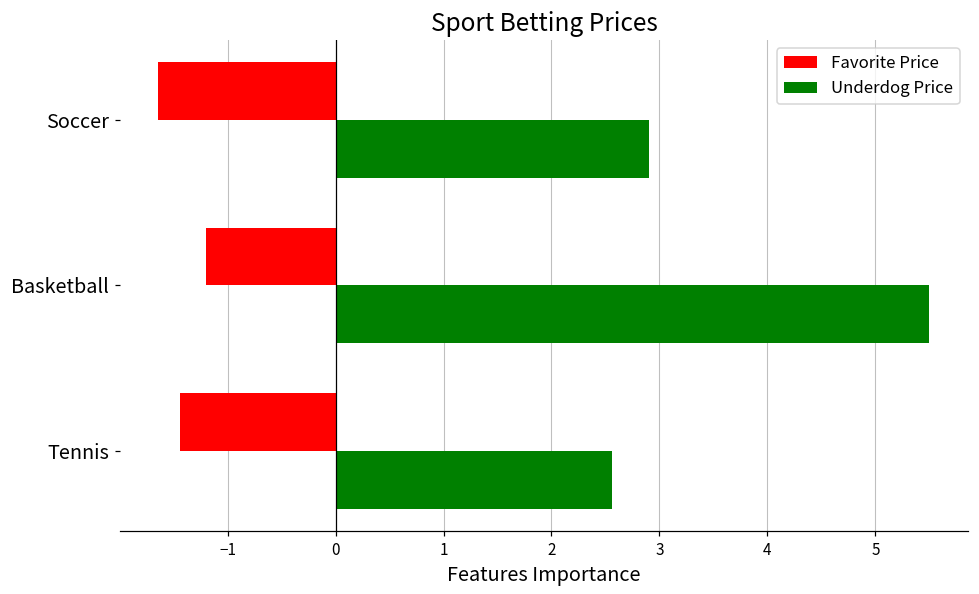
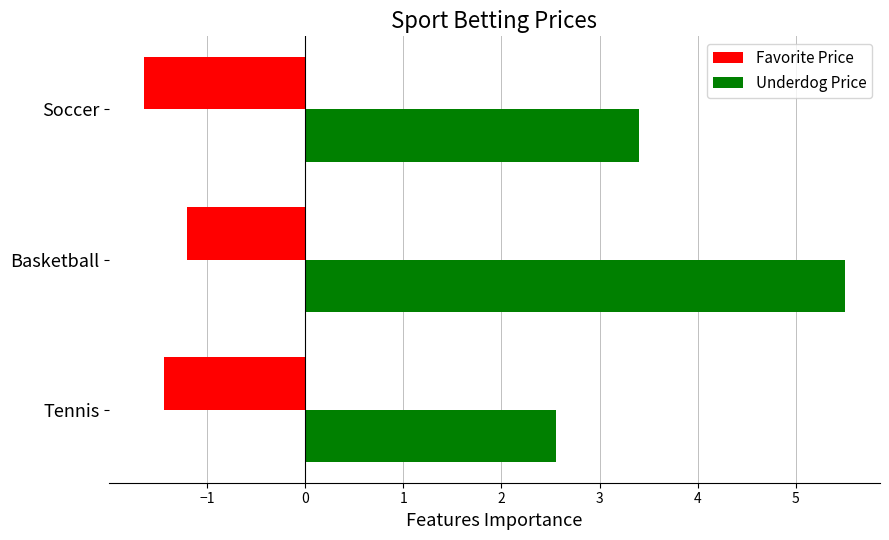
  {
    "Favorite Price": {
      "Soccer": -1.6,
      "Basketball": -1.2,
      "Tennis": -1.4
    },
    "Underdog Price": {
-     "Soccer": 2.9,
+     "Soccer": 3.4,
      "Basketball": 5.5,
      "Tennis": 2.6
    }
  }
